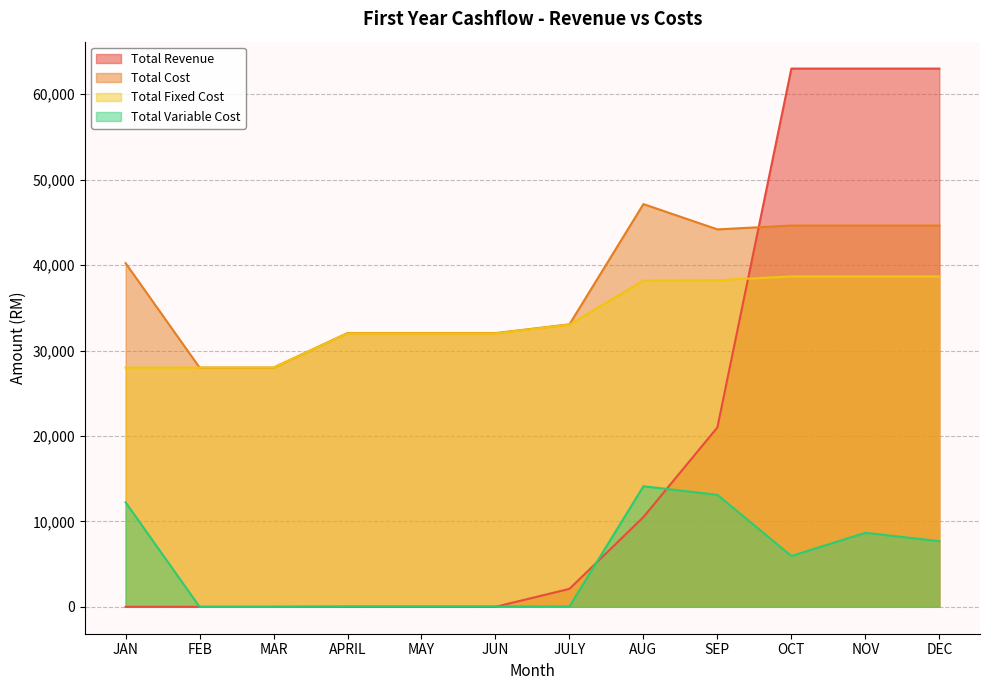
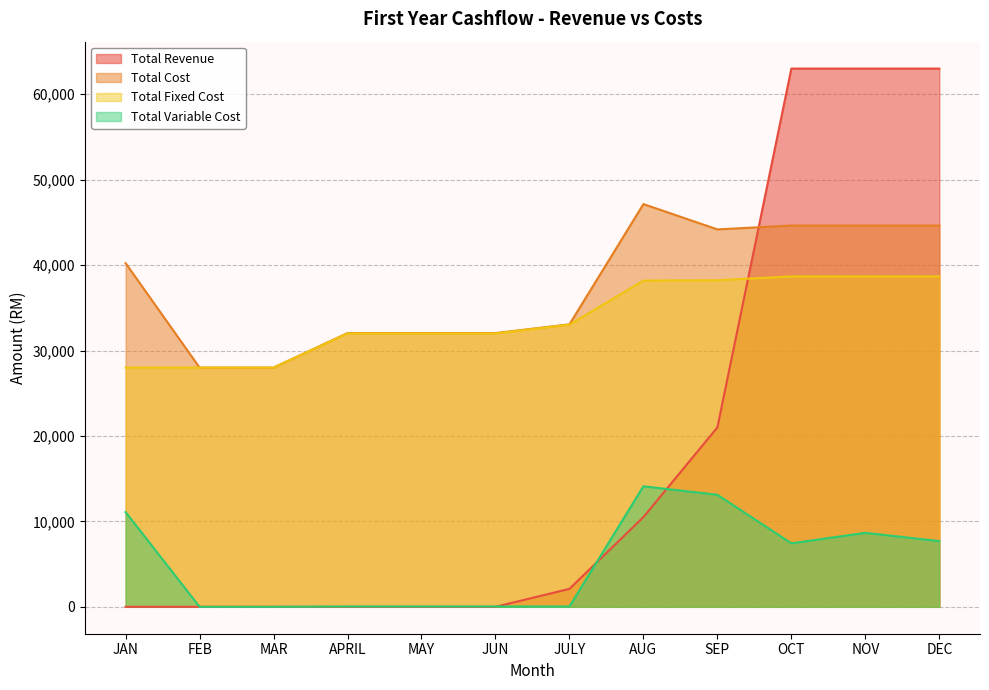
  {
    "Total Variable Cost": {
-     "JAN": "12,000",
+     "JAN": "11,000",
      "JULY": "0",
      "AUG": "14,000",
      "SEP": "13,000",
-     "OCT": "6,000",
+     "OCT": "7,000",
      "NOV": "9,000",
      "DEC": "8,000"
    }
  }
